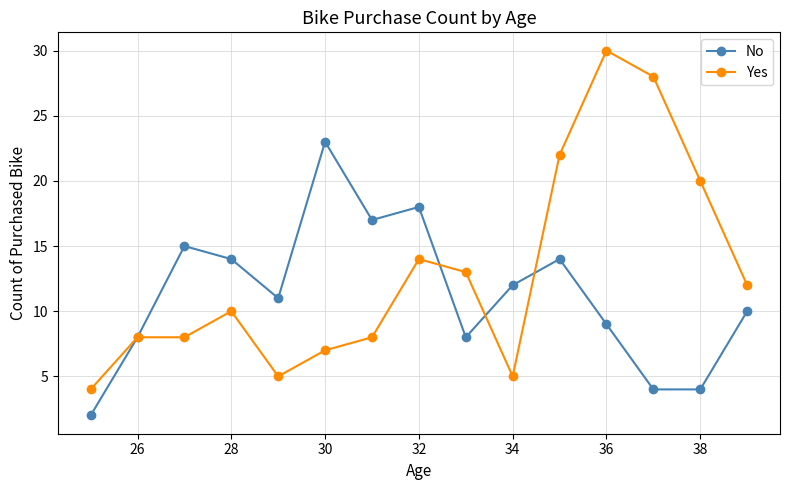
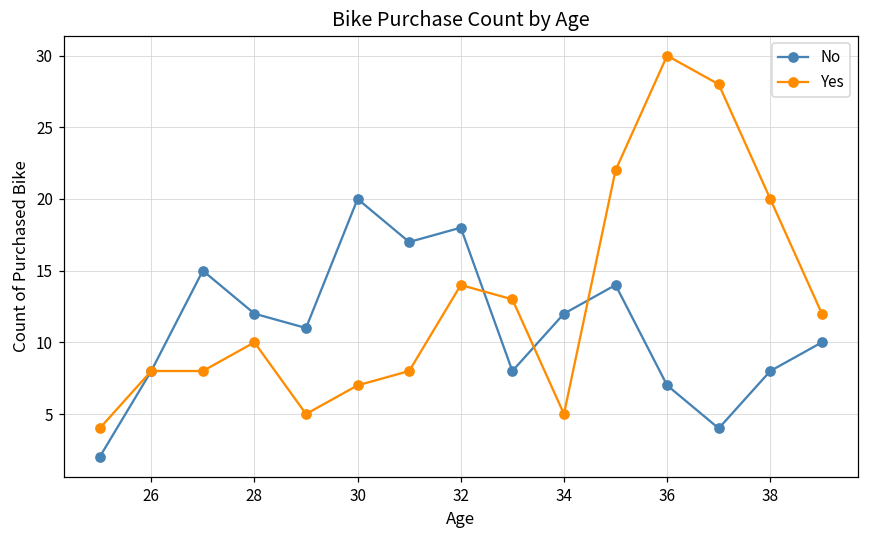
  {
    "No": {
-     "28": 14,
-     "30": 23,
+     "28": 12,
+     "30": 20,
      "32": 18,
      "34": 12,
-     "36": 9,
-     "38": 4
+     "36": 7,
+     "38": 8
    },
    "Yes": {
      "28": 10,
      "30": 7,
      "32": 14,
      "34": 5,
      "36": 30,
      "38": 20
    }
  }
